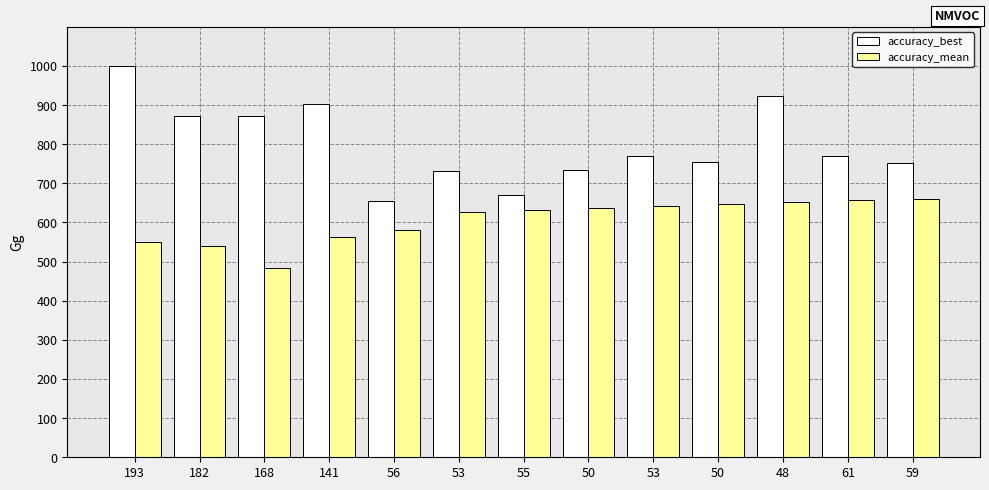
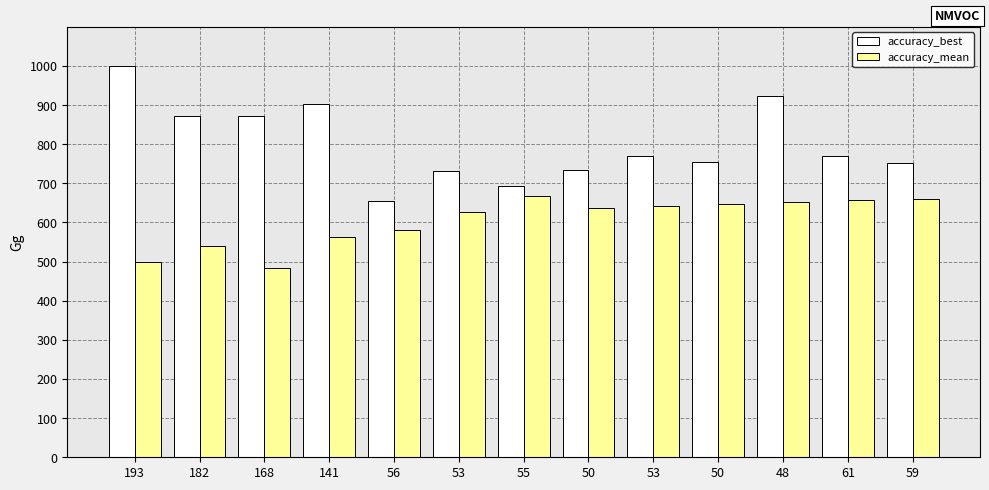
  {
    "accuracy_best": {
      "193": 1000,
      "182": 870,
      "168": 870,
      "141": 900,
      "56": 660,
-     "55": 670,
+     "55": 690,
      "48": 920,
      "61": 770,
      "59": 750
    },
    "accuracy_mean": {
-     "193": 550,
+     "193": 500,
      "182": 540,
      "168": 480,
      "141": 560,
      "56": 580,
-     "55": 630,
+     "55": 670,
      "48": 650,
      "61": 660,
      "59": 660
    }
  }
